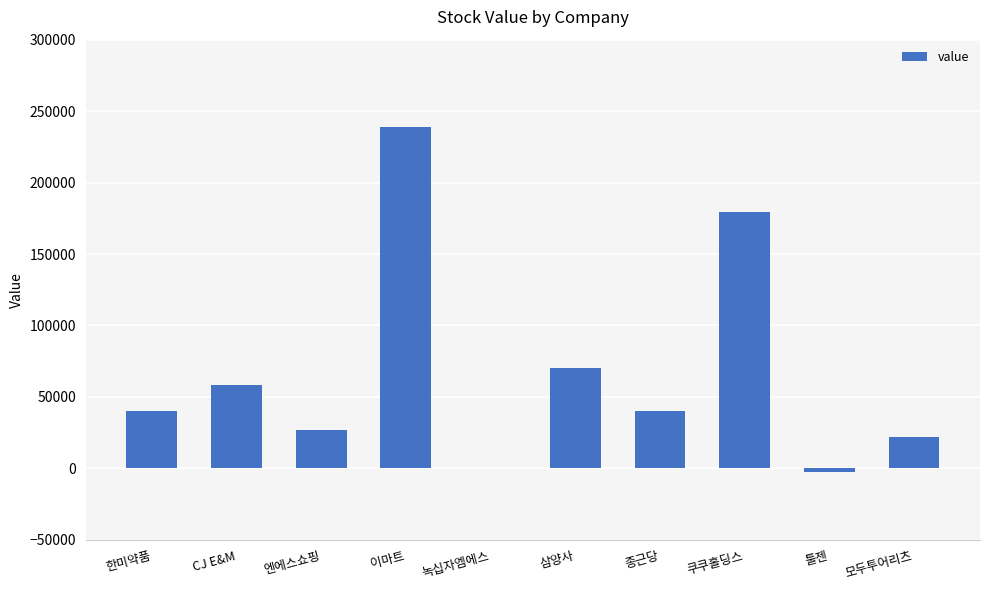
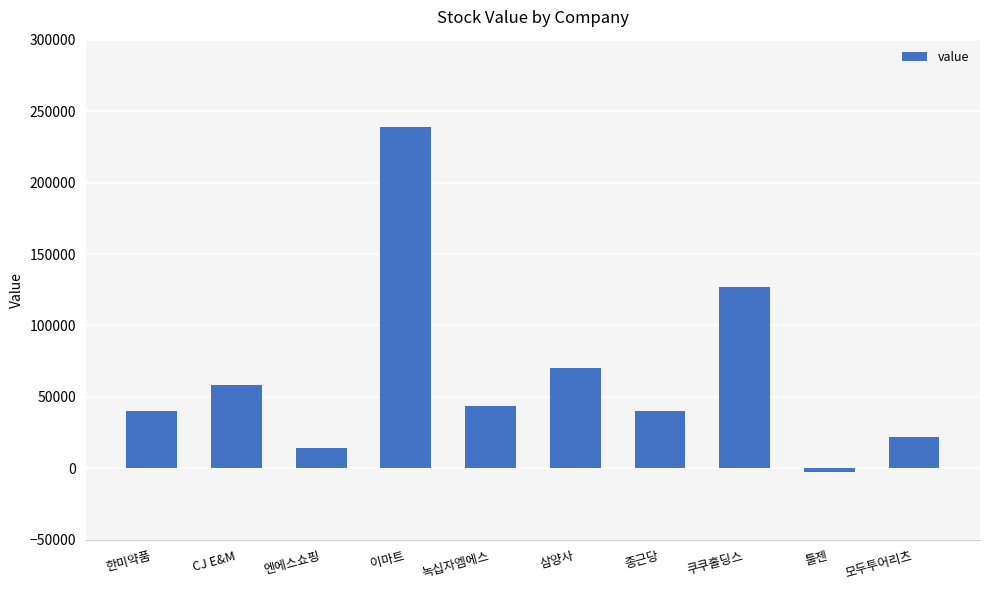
  {
    "한미약품": 40000,
    "CJ E&M": 59000,
-   "엔에스쇼핑": 27000,
+   "엔에스쇼핑": 15000,
    "이마트": 239000,
-   "녹십자엠에스": 0,
+   "녹십자엠에스": 44000,
    "삼양사": 70000,
    "종근당": 40000,
-   "쿠쿠홀딩스": 179000,
+   "쿠쿠홀딩스": 127000,
    "툴젠": -3000,
    "모두투어리츠": 22000
  }
